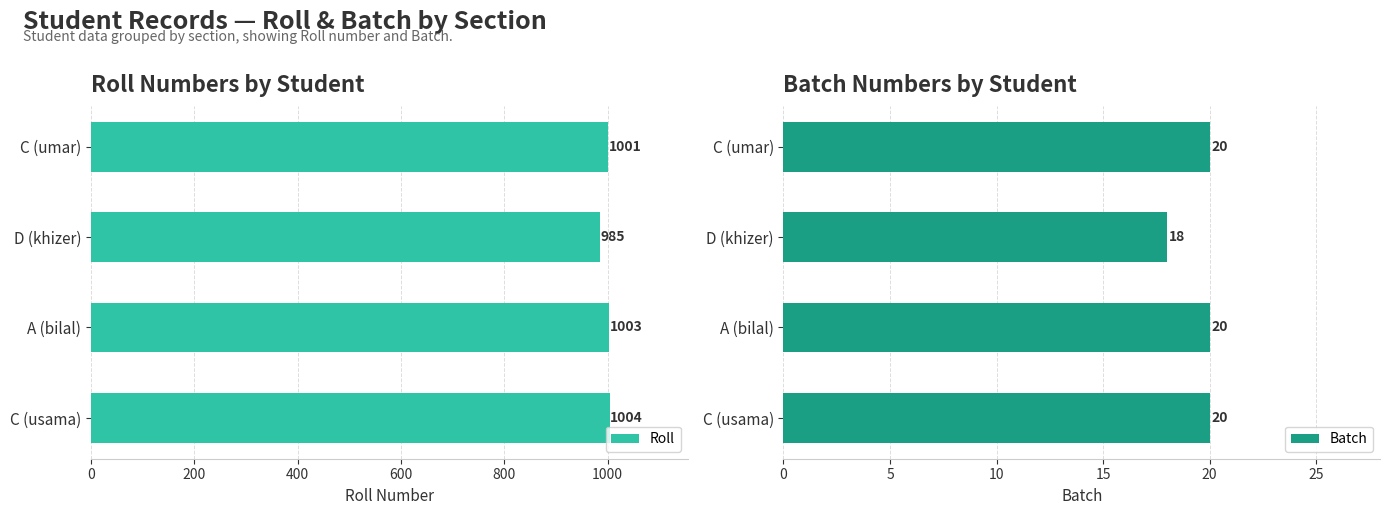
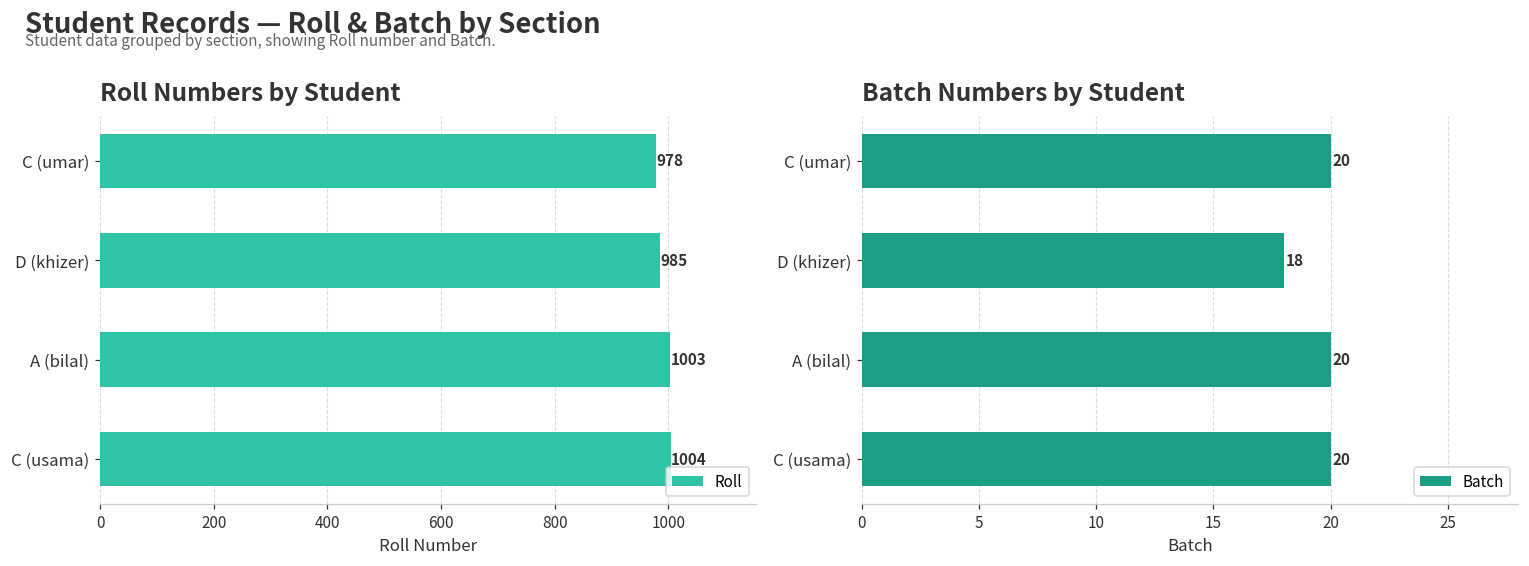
  {
    "Roll Numbers by Student": {
-     "C (umar)": 1001,
+     "C (umar)": 978,
      "D (khizer)": 985,
      "A (bilal)": 1003,
      "C (usama)": 1004
    },
    "Batch Numbers by Student": {
      "C (umar)": 20,
      "D (khizer)": 18,
      "A (bilal)": 20,
      "C (usama)": 20
    }
  }
